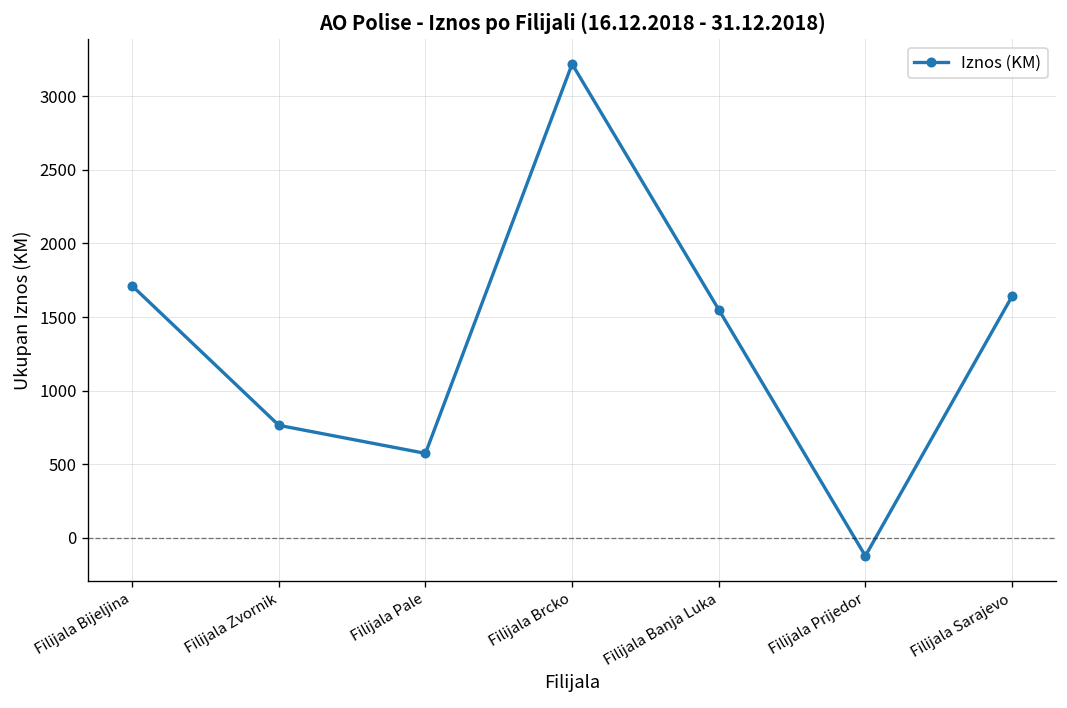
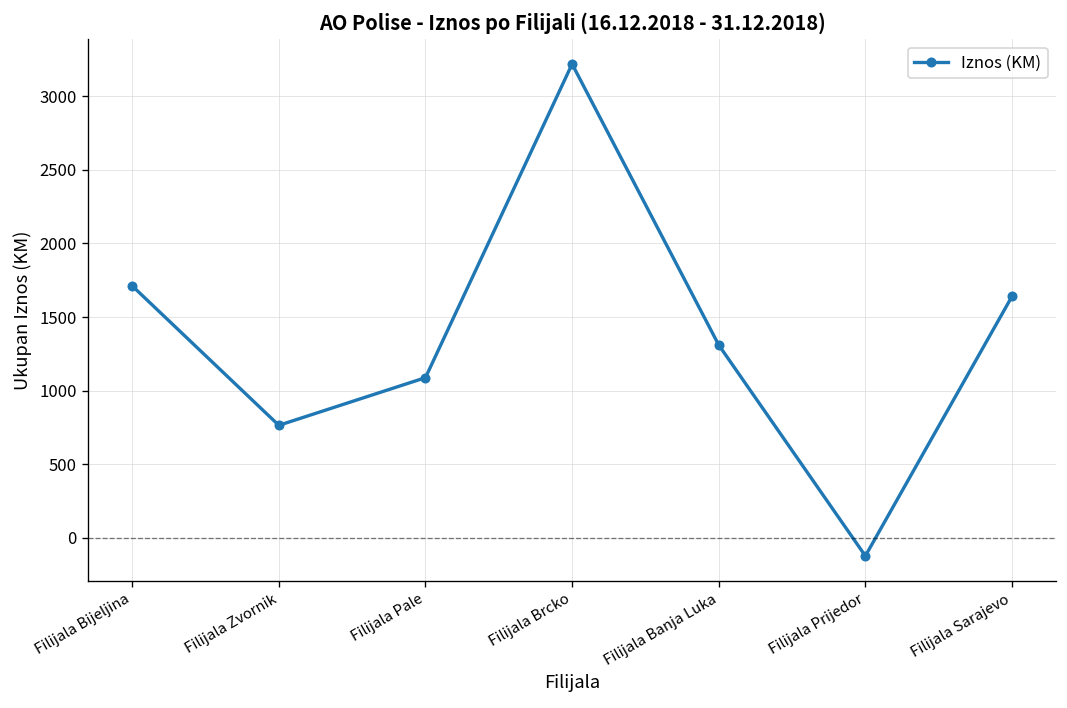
  {
    "Filijala Bijeljina": 1710,
    "Filijala Zvornik": 760,
-   "Filijala Pale": 570,
+   "Filijala Pale": 1090,
    "Filijala Brcko": 3220,
-   "Filijala Banja Luka": 1550,
+   "Filijala Banja Luka": 1310,
    "Filijala Prijedor": -120,
    "Filijala Sarajevo": 1640
  }
